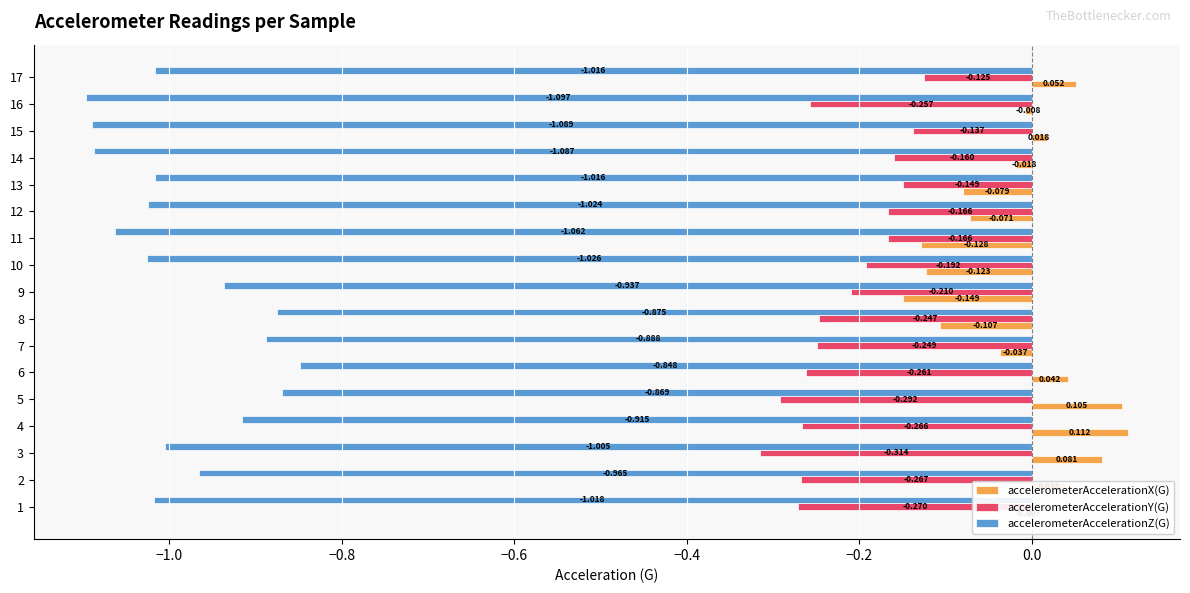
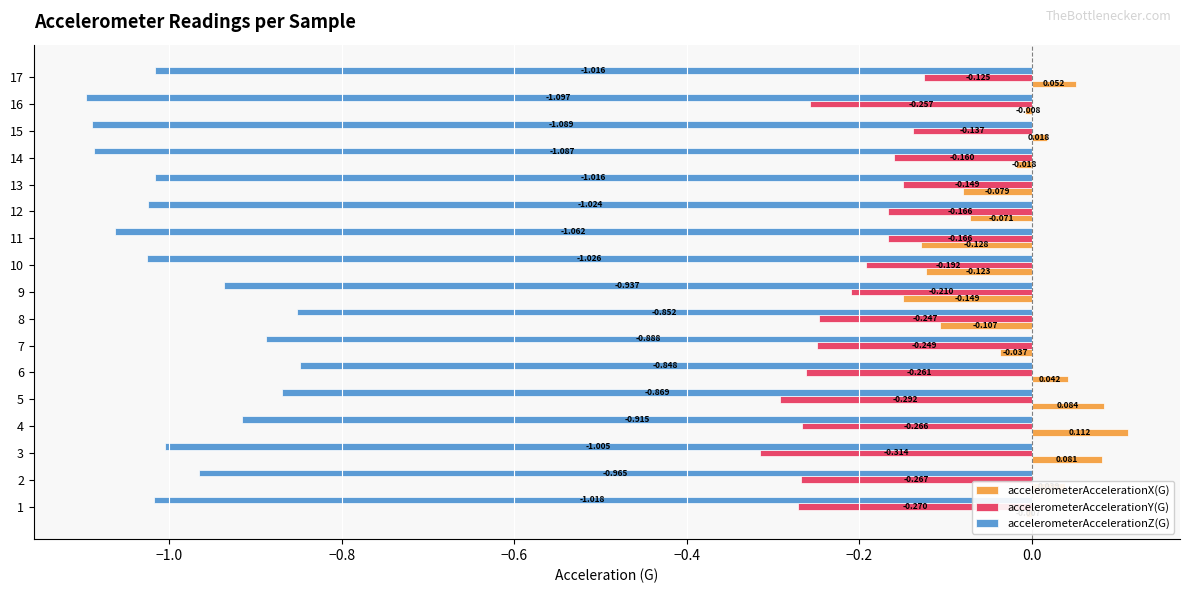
  {
    "accelerometerAccelerationX(G)": {
      "17": 0.052,
      "16": -0.008,
      "15": 0.018,
      "14": -0.018,
      "13": -0.079,
      "12": -0.071,
      "11": -0.128,
      "10": -0.123,
      "9": -0.149,
      "8": -0.107,
      "7": -0.037,
      "6": 0.042,
-     "5": 0.105,
+     "5": 0.084,
      "4": 0.112,
      "3": 0.081
    },
    "accelerometerAccelerationY(G)": {
      "17": -0.125,
      "16": -0.257,
      "15": -0.137,
      "14": -0.160,
      "13": -0.149,
      "12": -0.166,
      "11": -0.166,
      "10": -0.192,
      "9": -0.210,
      "8": -0.247,
      "7": -0.249,
      "6": -0.261,
      "5": -0.292,
      "4": -0.266,
      "3": -0.314,
      "2": -0.267,
      "1": -0.270
    },
    "accelerometerAccelerationZ(G)": {
      "17": -1.016,
      "16": -1.097,
      "15": -1.089,
      "14": -1.087,
      "13": -1.016,
      "12": -1.024,
      "11": -1.062,
      "10": -1.026,
      "9": -0.937,
-     "8": -0.875,
+     "8": -0.852,
      "7": -0.888,
      "6": -0.848,
      "5": -0.869,
      "4": -0.915,
      "3": -1.005,
      "2": -0.965,
      "1": -1.018
    }
  }
